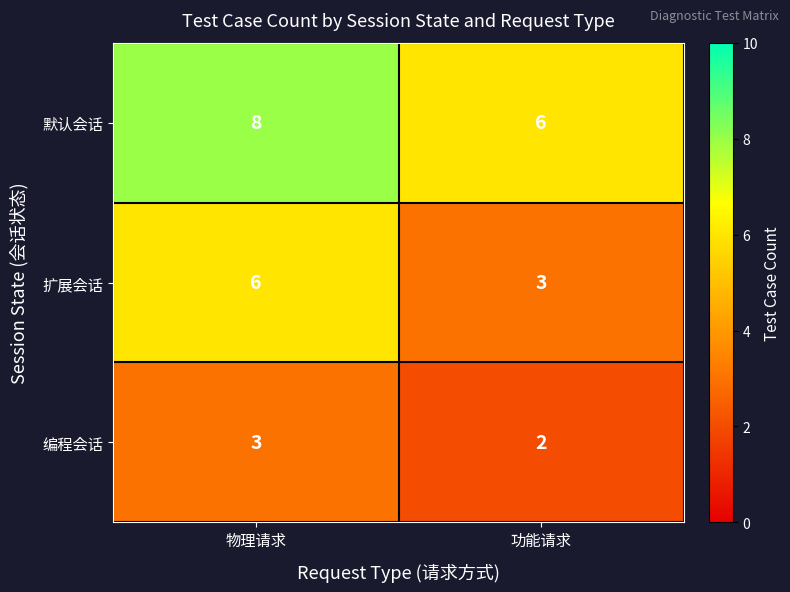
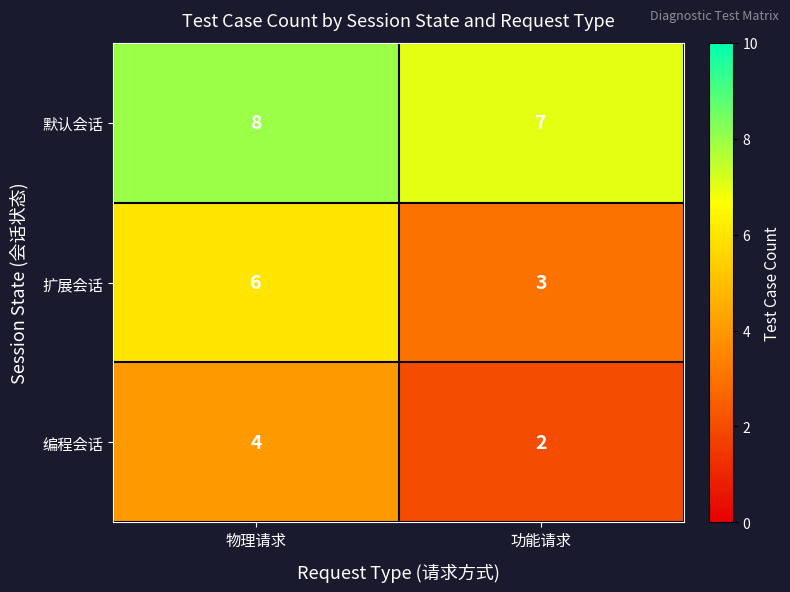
  {
    "默认会话": {
      "物理请求": 8,
-     "功能请求": 6
+     "功能请求": 7
    },
    "扩展会话": {
      "物理请求": 6,
      "功能请求": 3
    },
    "编程会话": {
-     "物理请求": 3,
+     "物理请求": 4,
      "功能请求": 2
    }
  }
